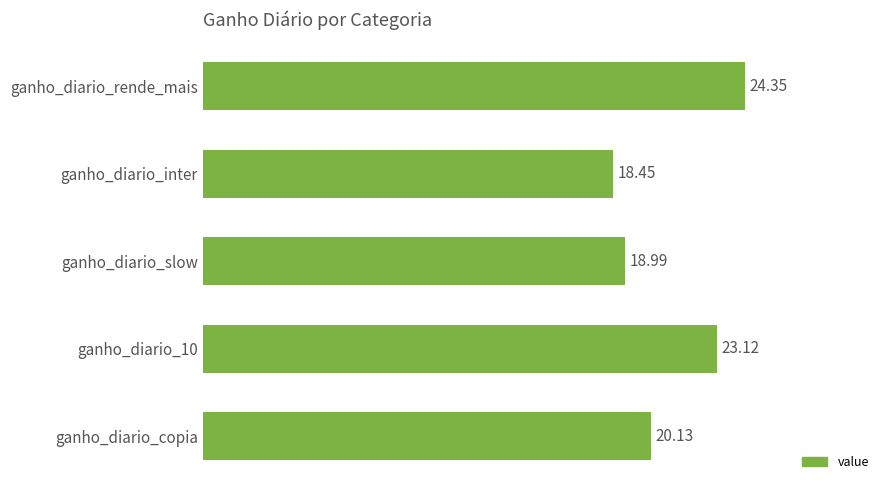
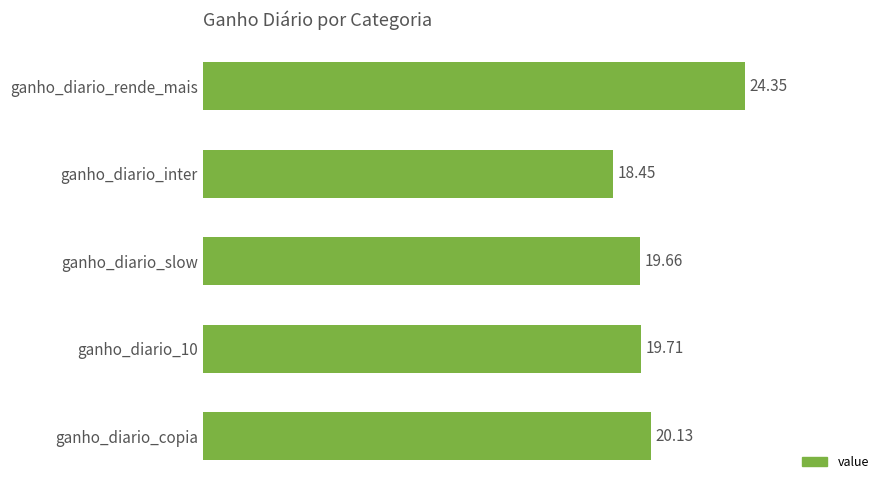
  {
    "ganho_diario_rende_mais": 24.35,
    "ganho_diario_inter": 18.45,
-   "ganho_diario_slow": 18.99,
-   "ganho_diario_10": 23.12,
+   "ganho_diario_slow": 19.66,
+   "ganho_diario_10": 19.71,
    "ganho_diario_copia": 20.13
  }
